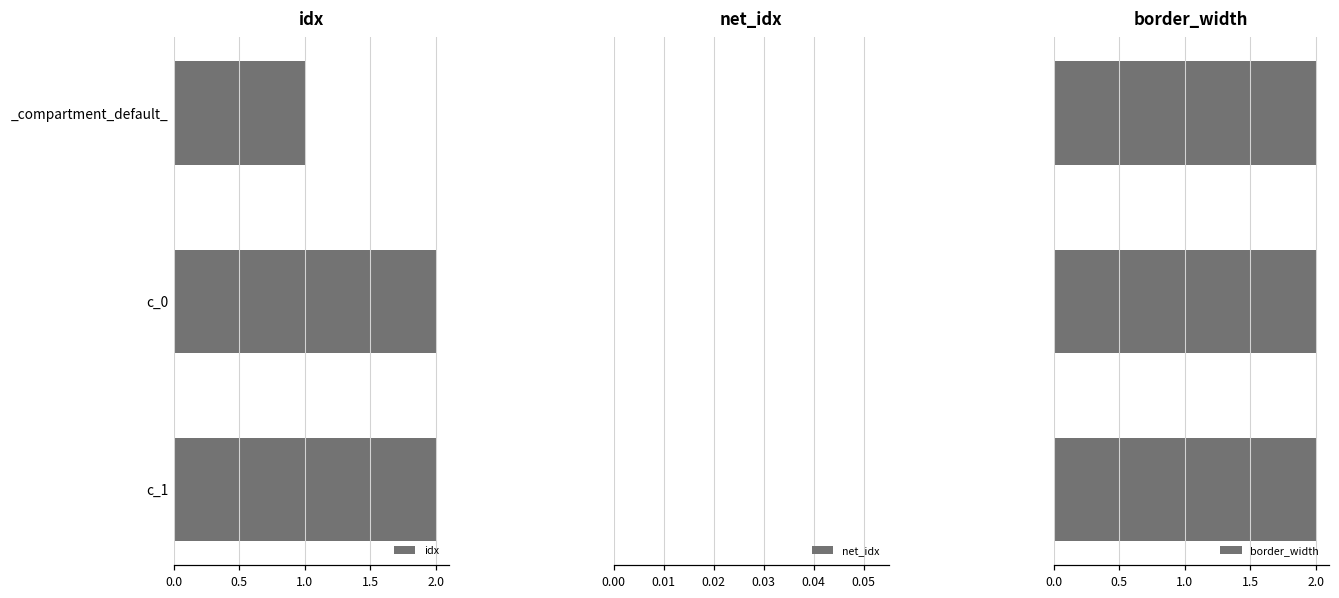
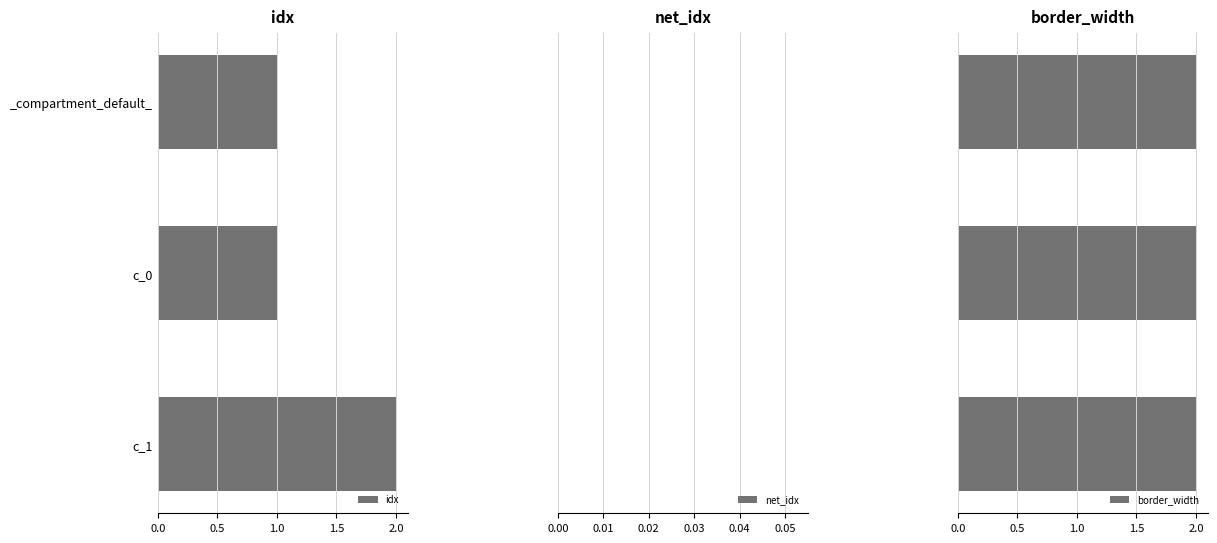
  {
    "idx": {
      "_compartment_default_": 1,
-     "c_0": 2,
+     "c_0": 1,
      "c_1": 2
    }
  }
